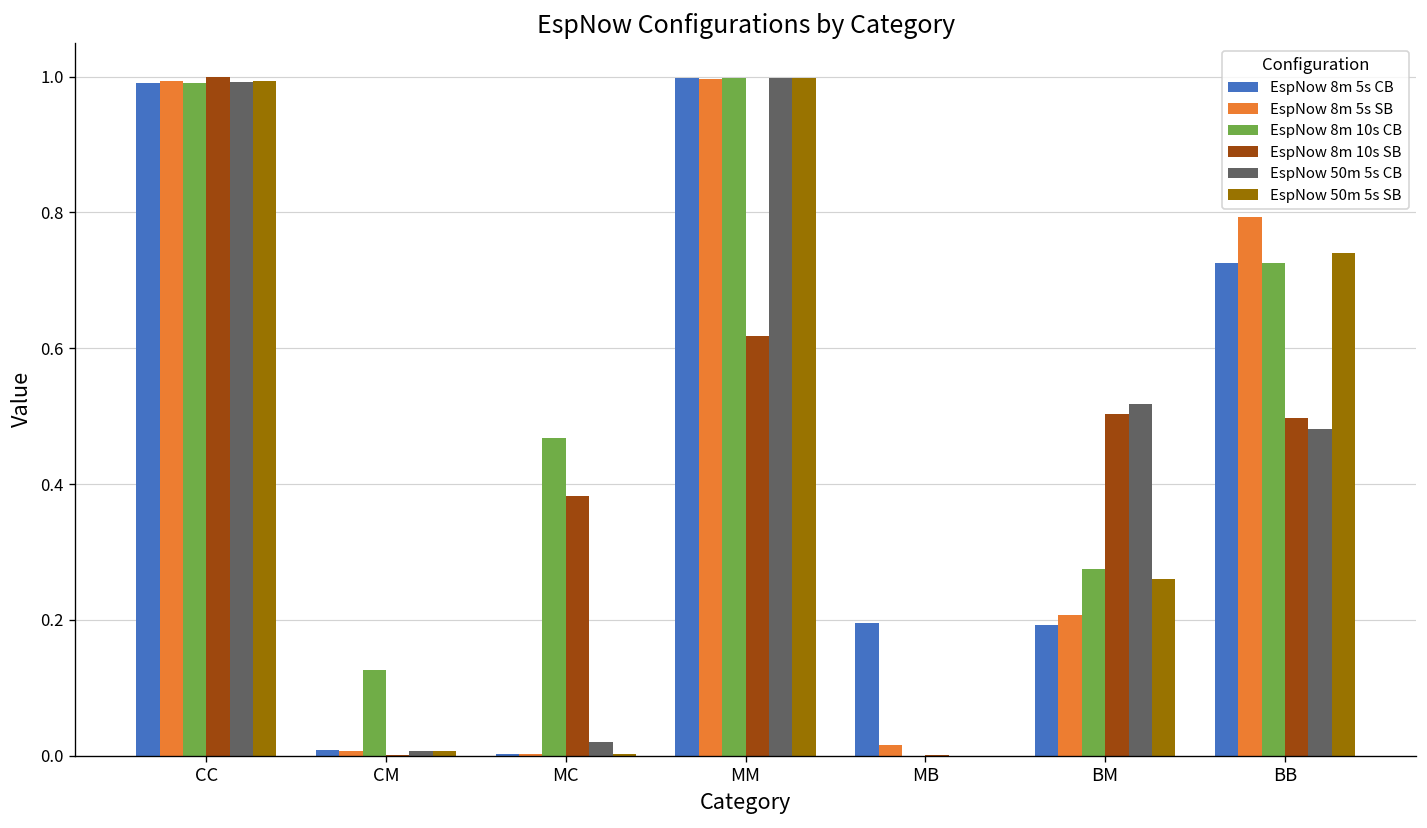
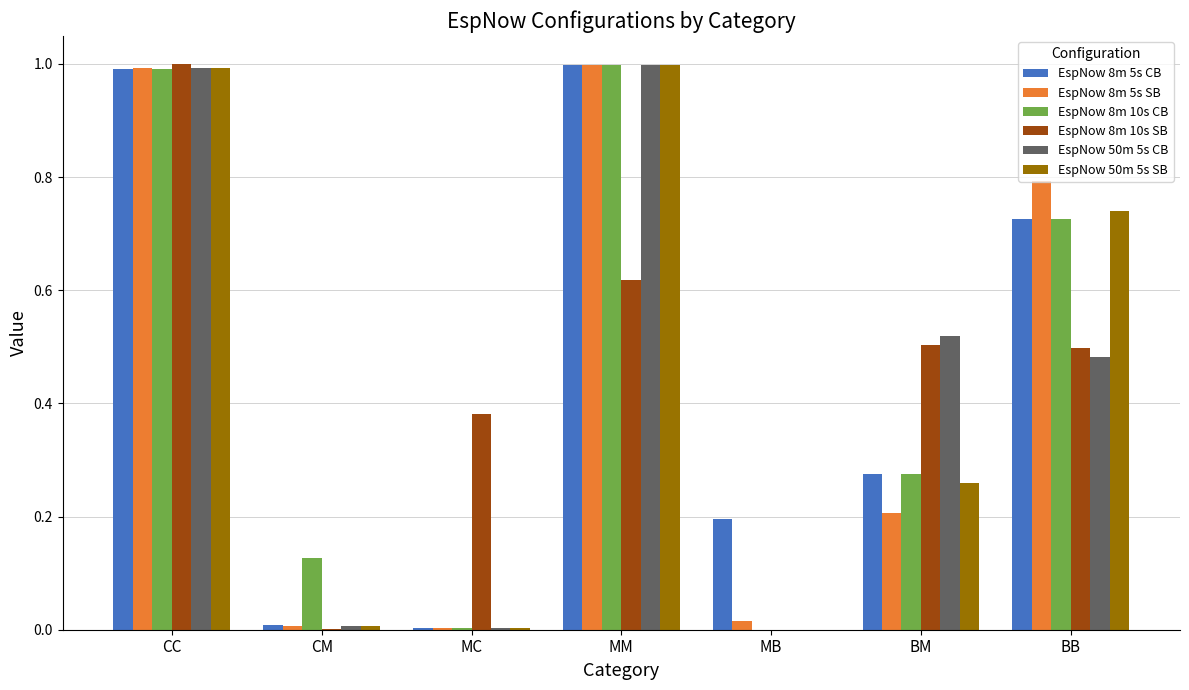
  {
    "EspNow 8m 5s CB": {
      "CC": 0.99,
      "CM": 0.01,
      "MM": 1.00,
      "MB": 0.20,
-     "BM": 0.19,
+     "BM": 0.27,
      "BB": 0.73
    },
    "EspNow 8m 5s SB": {
      "CC": 0.99,
      "CM": 0.01,
      "MM": 1.00,
      "MB": 0.02,
      "BM": 0.21
    },
    "EspNow 8m 10s CB": {
      "CC": 0.99,
      "CM": 0.13,
-     "MC": 0.47,
+     "MC": 0.00,
      "MM": 1.00,
      "BM": 0.27,
      "BB": 0.73
    },
    "EspNow 50m 5s CB": {
      "CC": 0.99,
      "CM": 0.01,
-     "MC": 0.02,
+     "MC": 0.00,
      "MM": 1.00,
      "BM": 0.52,
      "BB": 0.48
    }
  }
